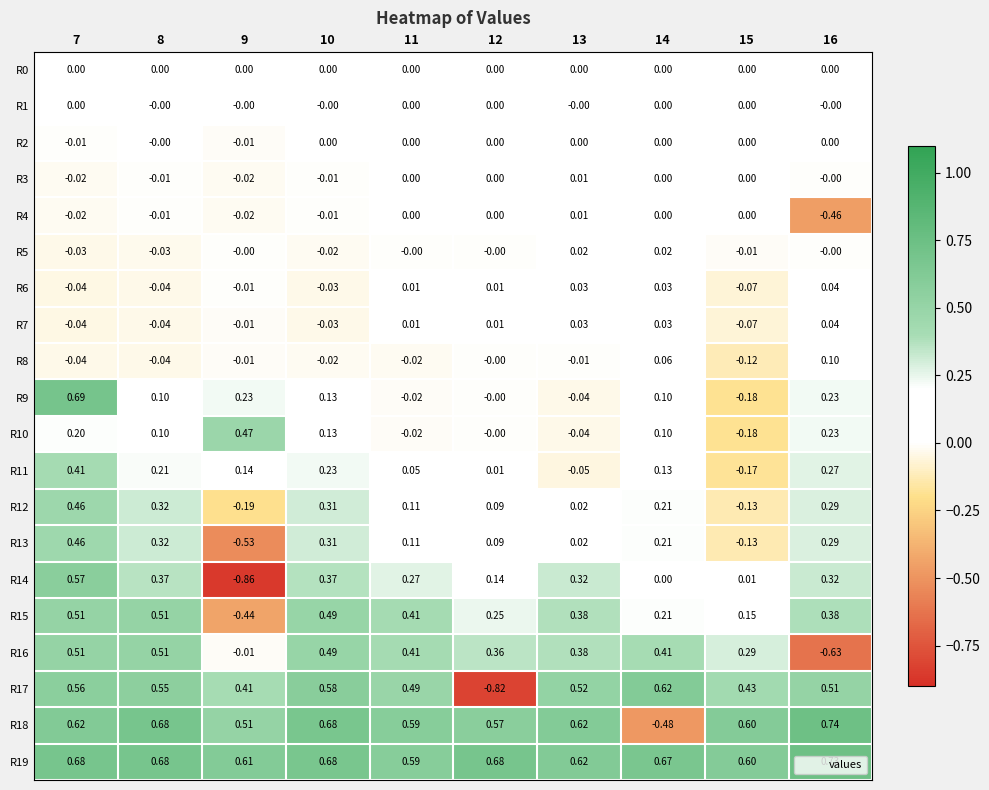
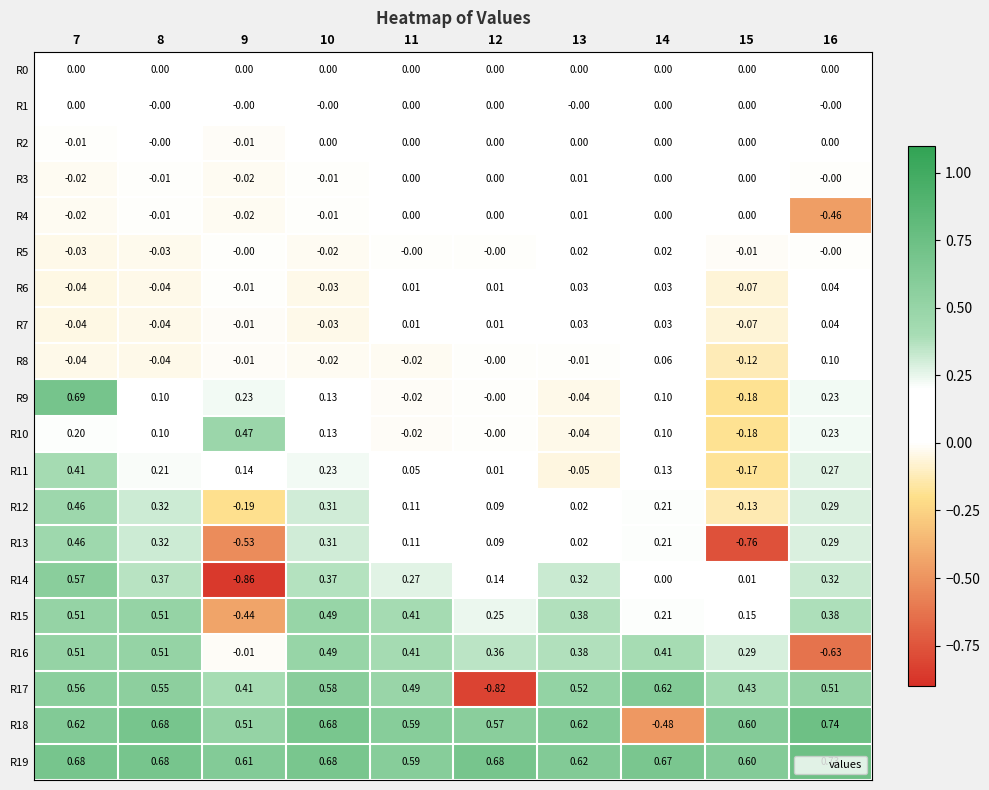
  {
    "R0": {
      "7": 0.00,
      "8": 0.00,
      "9": 0.00,
      "10": 0.00,
      "11": 0.00,
      "12": 0.00,
      "13": 0.00,
      "14": 0.00,
      "15": 0.00,
      "16": 0.00
    },
    "R1": {
      "7": 0.00,
      "8": -0.00,
      "9": -0.00,
      "10": -0.00,
      "11": 0.00,
      "12": 0.00,
      "13": -0.00,
      "14": 0.00,
      "15": 0.00,
      "16": -0.00
    },
    "R2": {
      "7": -0.01,
      "8": -0.00,
      "9": -0.01,
      "10": 0.00,
      "11": 0.00,
      "12": 0.00,
      "13": 0.00,
      "14": 0.00,
      "15": 0.00,
      "16": 0.00
    },
    "R3": {
      "7": -0.02,
      "8": -0.01,
      "9": -0.02,
      "10": -0.01,
      "11": 0.00,
      "12": 0.00,
      "13": 0.01,
      "14": 0.00,
      "15": 0.00,
      "16": -0.00
    },
    "R4": {
      "7": -0.02,
      "8": -0.01,
      "9": -0.02,
      "10": -0.01,
      "11": 0.00,
      "12": 0.00,
      "13": 0.01,
      "14": 0.00,
      "15": 0.00,
      "16": -0.46
    },
    "R5": {
      "7": -0.03,
      "8": -0.03,
      "9": -0.00,
      "10": -0.02,
      "11": -0.00,
      "12": -0.00,
      "13": 0.02,
      "14": 0.02,
      "15": -0.01,
      "16": -0.00
    },
    "R6": {
      "7": -0.04,
      "8": -0.04,
      "9": -0.01,
      "10": -0.03,
      "11": 0.01,
      "12": 0.01,
      "13": 0.03,
      "14": 0.03,
      "15": -0.07,
      "16": 0.04
    },
    "R7": {
      "7": -0.04,
      "8": -0.04,
      "9": -0.01,
      "10": -0.03,
      "11": 0.01,
      "12": 0.01,
      "13": 0.03,
      "14": 0.03,
      "15": -0.07,
      "16": 0.04
    },
    "R8": {
      "7": -0.04,
      "8": -0.04,
      "9": -0.01,
      "10": -0.02,
      "11": -0.02,
      "12": -0.00,
      "13": -0.01,
      "14": 0.06,
      "15": -0.12,
      "16": 0.10
    },
    "R9": {
      "7": 0.69,
      "8": 0.10,
      "9": 0.23,
      "10": 0.13,
      "11": -0.02,
      "12": -0.00,
      "13": -0.04,
      "14": 0.10,
      "15": -0.18,
      "16": 0.23
    },
    "R10": {
      "7": 0.20,
      "8": 0.10,
      "9": 0.47,
      "10": 0.13,
      "11": -0.02,
      "12": -0.00,
      "13": -0.04,
      "14": 0.10,
      "15": -0.18,
      "16": 0.23
    },
    "R11": {
      "7": 0.41,
      "8": 0.21,
      "9": 0.14,
      "10": 0.23,
      "11": 0.05,
      "12": 0.01,
      "13": -0.05,
      "14": 0.13,
      "15": -0.17,
      "16": 0.27
    },
    "R12": {
      "7": 0.46,
      "8": 0.32,
      "9": -0.19,
      "10": 0.31,
      "11": 0.11,
      "12": 0.09,
      "13": 0.02,
      "14": 0.21,
      "15": -0.13,
      "16": 0.29
    },
    "R13": {
      "7": 0.46,
      "8": 0.32,
      "9": -0.53,
      "10": 0.31,
      "11": 0.11,
      "12": 0.09,
      "13": 0.02,
      "14": 0.21,
-     "15": -0.13,
+     "15": -0.76,
      "16": 0.29
    },
    "R14": {
      "7": 0.57,
      "8": 0.37,
      "9": -0.86,
      "10": 0.37,
      "11": 0.27,
      "12": 0.14,
      "13": 0.32,
      "14": 0.00,
      "15": 0.01,
      "16": 0.32
    },
    "R15": {
      "7": 0.51,
      "8": 0.51,
      "9": -0.44,
      "10": 0.49,
      "11": 0.41,
      "12": 0.25,
      "13": 0.38,
      "14": 0.21,
      "15": 0.15,
      "16": 0.38
    },
    "R16": {
      "7": 0.51,
      "8": 0.51,
      "9": -0.01,
      "10": 0.49,
      "11": 0.41,
      "12": 0.36,
      "13": 0.38,
      "14": 0.41,
      "15": 0.29,
      "16": -0.63
    },
    "R17": {
      "7": 0.56,
      "8": 0.55,
      "9": 0.41,
      "10": 0.58,
      "11": 0.49,
      "12": -0.82,
      "13": 0.52,
      "14": 0.62,
      "15": 0.43,
      "16": 0.51
    },
    "R18": {
      "7": 0.62,
      "8": 0.68,
      "9": 0.51,
      "10": 0.68,
      "11": 0.59,
      "12": 0.57,
      "13": 0.62,
      "14": -0.48,
      "15": 0.60,
      "16": 0.74
    },
    "R19": {
      "7": 0.68,
      "8": 0.68,
      "9": 0.61,
      "10": 0.68,
      "11": 0.59,
      "12": 0.68,
      "13": 0.62,
      "14": 0.67,
      "15": 0.60
    }
  }
